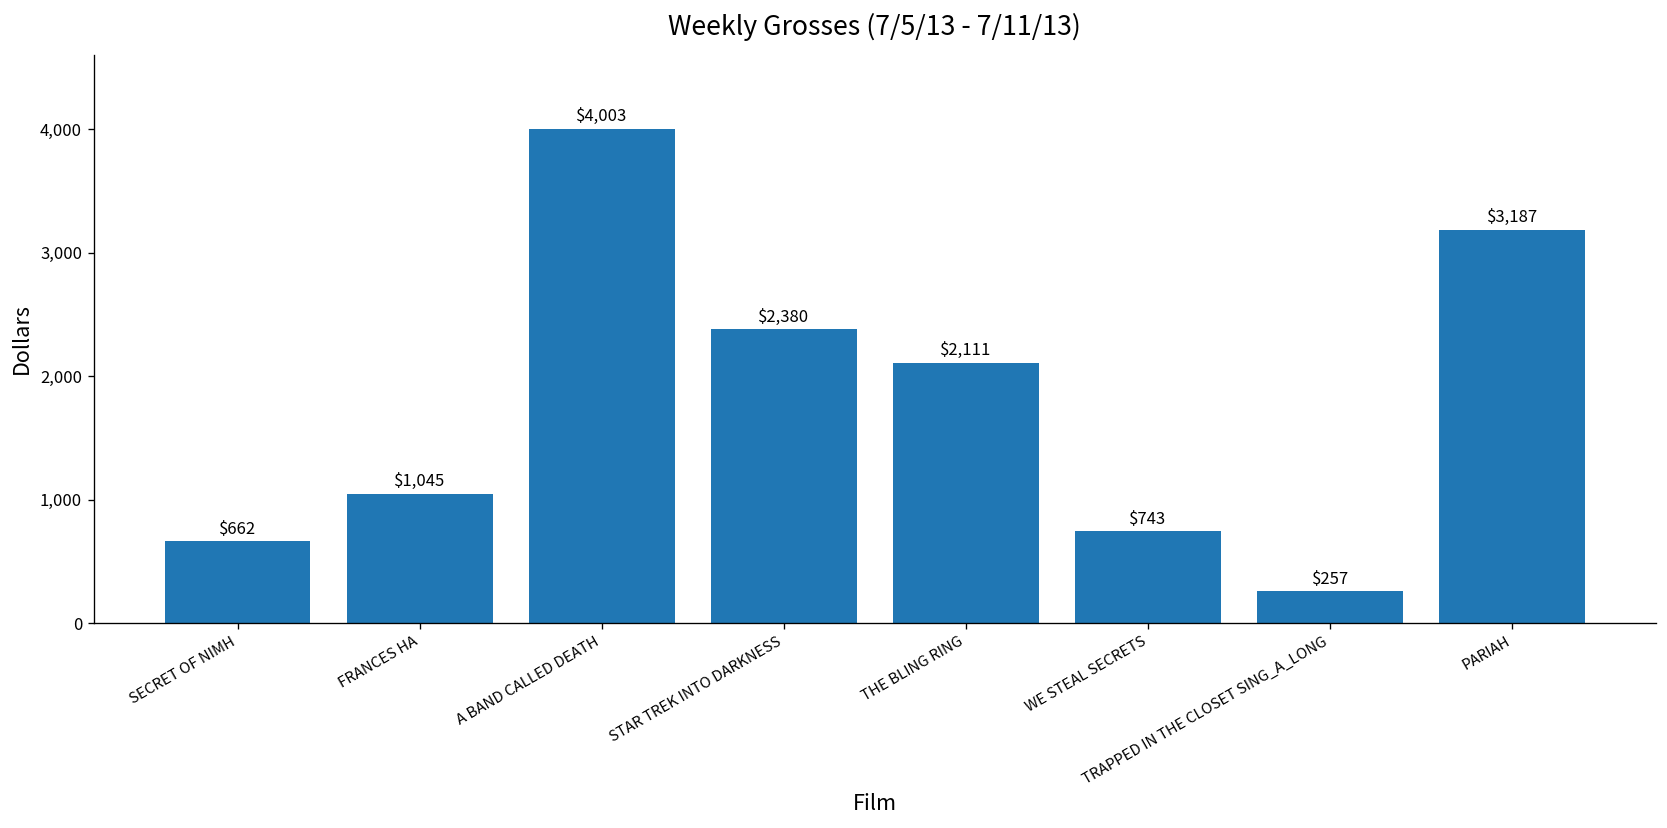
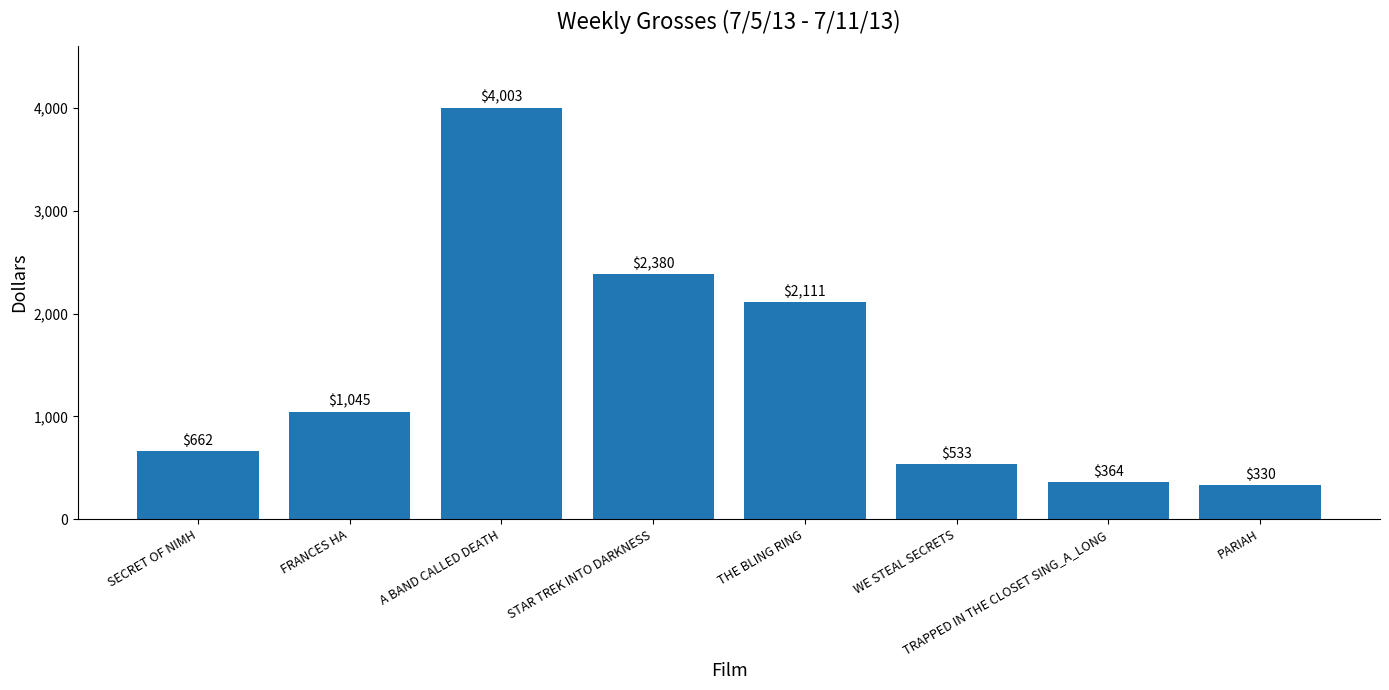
  {
    "SECRET OF NIMH": "$662",
    "FRANCES HA": "$1,045",
    "A BAND CALLED DEATH": "$4,003",
    "STAR TREK INTO DARKNESS": "$2,380",
    "THE BLING RING": "$2,111",
-   "WE STEAL SECRETS": "$743",
-   "TRAPPED IN THE CLOSET SING_A_LONG": "$257",
-   "PARIAH": "$3,187"
+   "WE STEAL SECRETS": "$533",
+   "TRAPPED IN THE CLOSET SING_A_LONG": "$364",
+   "PARIAH": "$330"
  }
